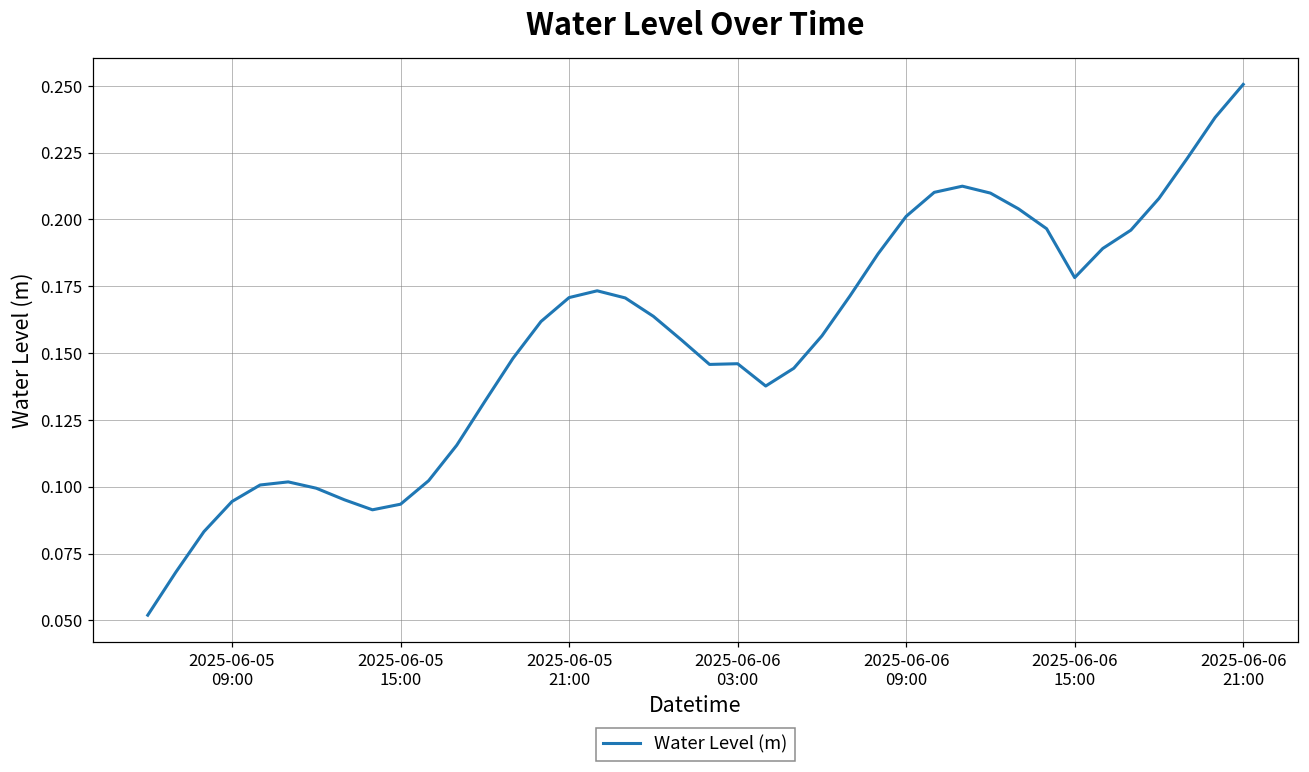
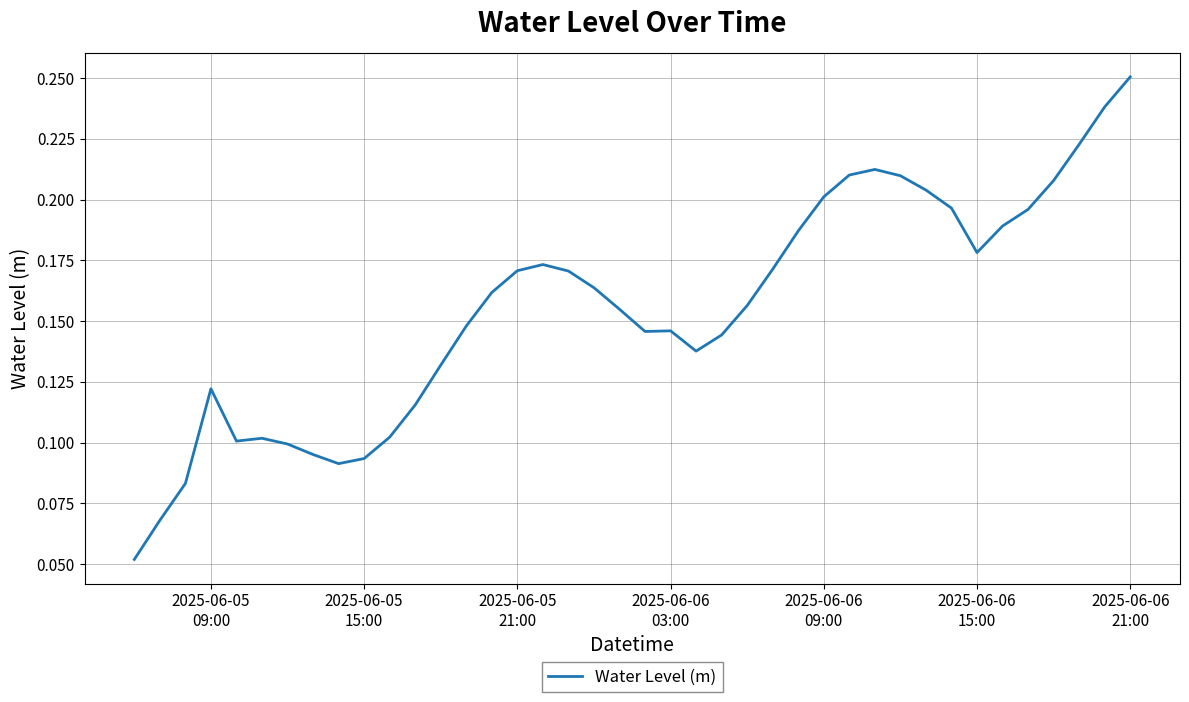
  {
-   "2025-06-05 09:00": 0.094,
+   "2025-06-05 09:00": 0.122,
    "2025-06-05 15:00": 0.093,
    "2025-06-05 21:00": 0.171,
    "2025-06-06 03:00": 0.146,
    "2025-06-06 09:00": 0.201,
    "2025-06-06 15:00": 0.178,
    "2025-06-06 21:00": 0.251
  }
